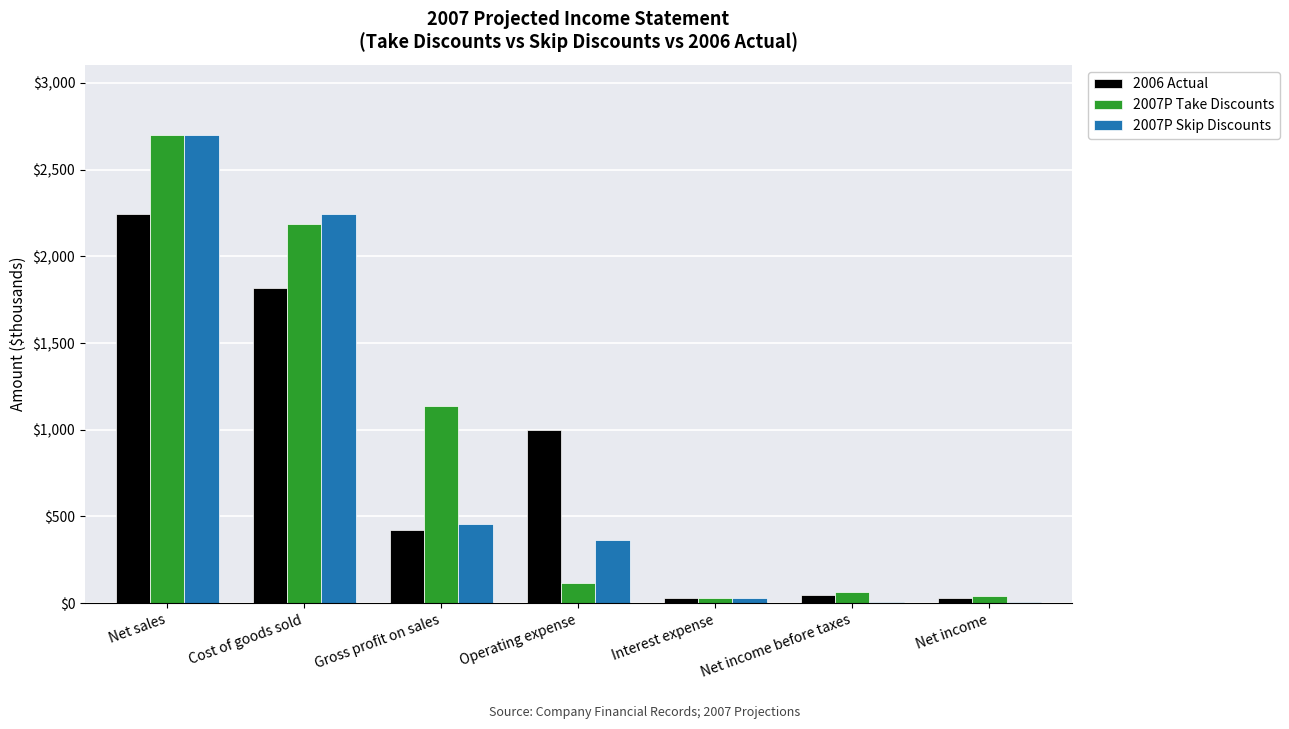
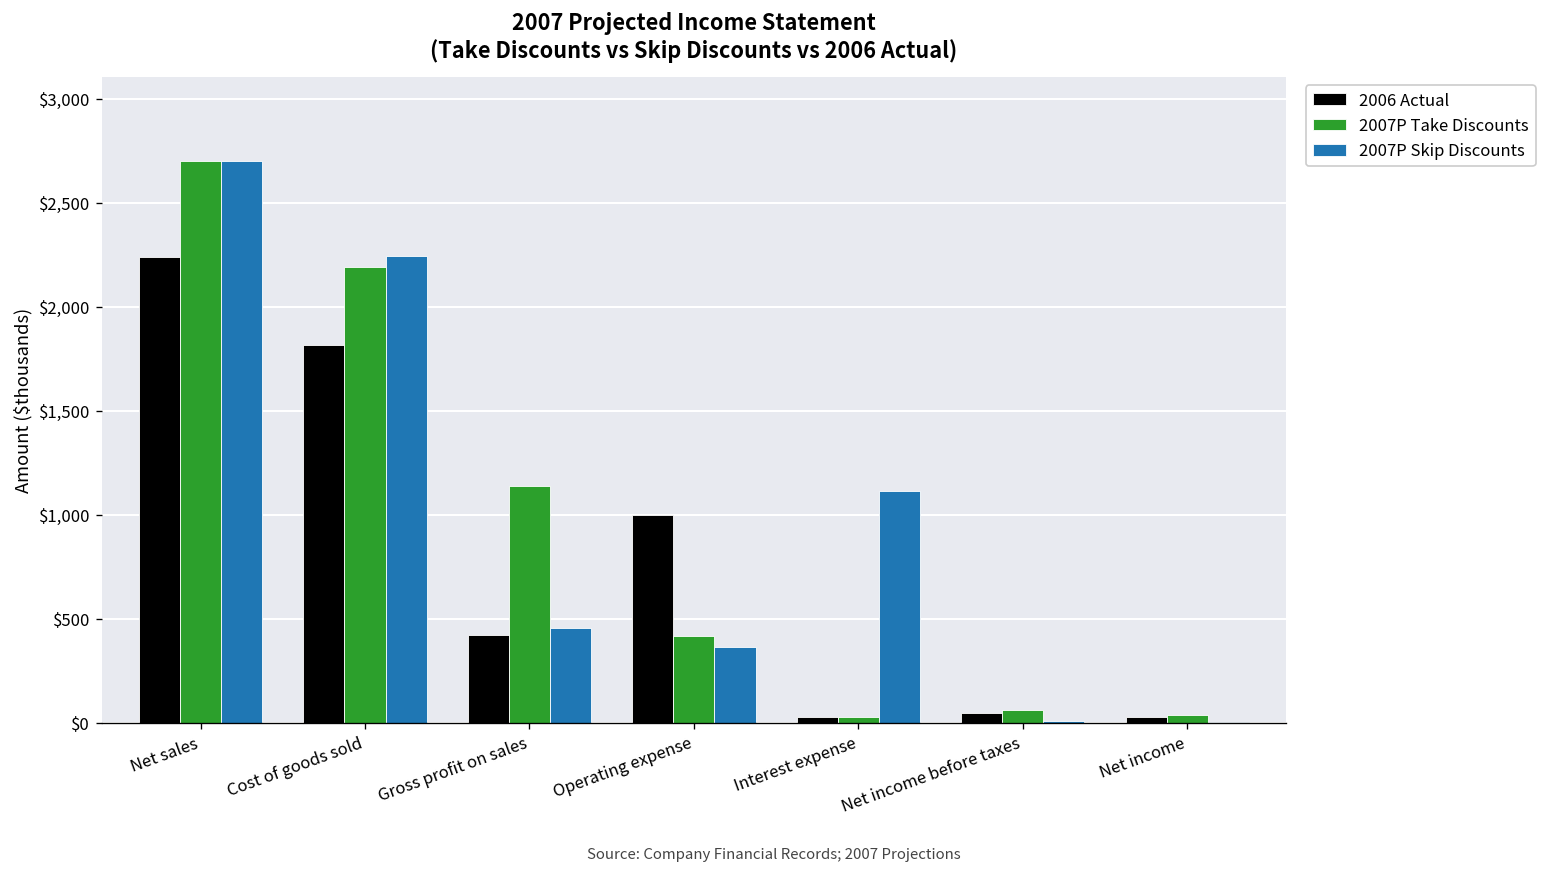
  {
    "2006 Actual": {
      "Net sales": "$2,240",
      "Cost of goods sold": "$1,820",
      "Gross profit on sales": "$420",
      "Operating expense": "$1,000",
      "Interest expense": "$30",
      "Net income before taxes": "$50",
      "Net income": "$30"
    },
    "2007P Take Discounts": {
      "Net sales": "$2,700",
      "Cost of goods sold": "$2,190",
      "Gross profit on sales": "$1,140",
-     "Operating expense": "$120",
+     "Operating expense": "$420",
      "Interest expense": "$30",
      "Net income before taxes": "$60",
      "Net income": "$40"
    },
    "2007P Skip Discounts": {
      "Net sales": "$2,700",
      "Cost of goods sold": "$2,240",
      "Gross profit on sales": "$460",
      "Operating expense": "$370",
-     "Interest expense": "$30"
+     "Interest expense": "$1,120"
    }
  }
